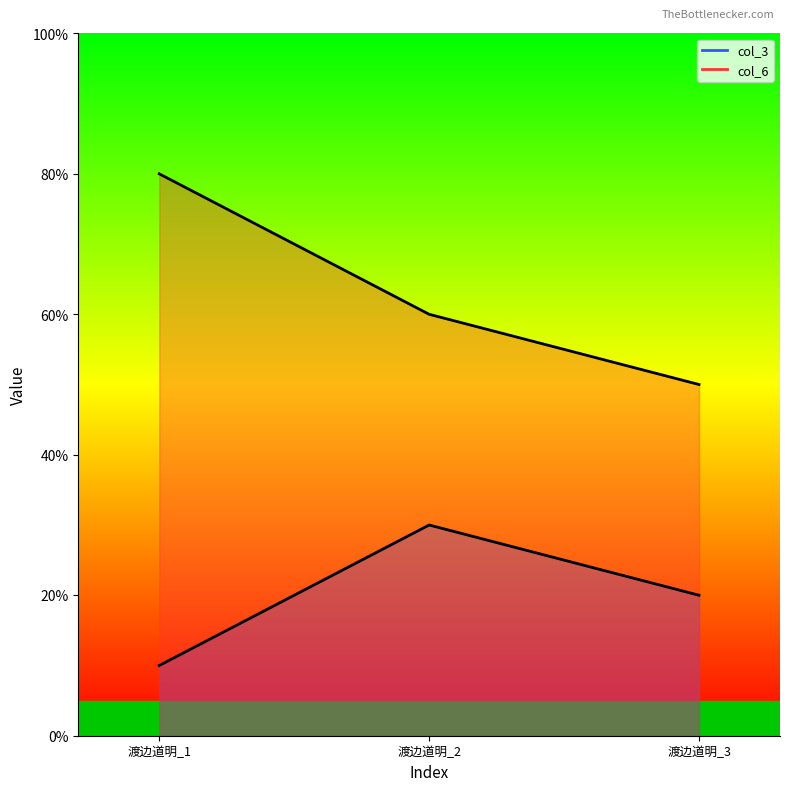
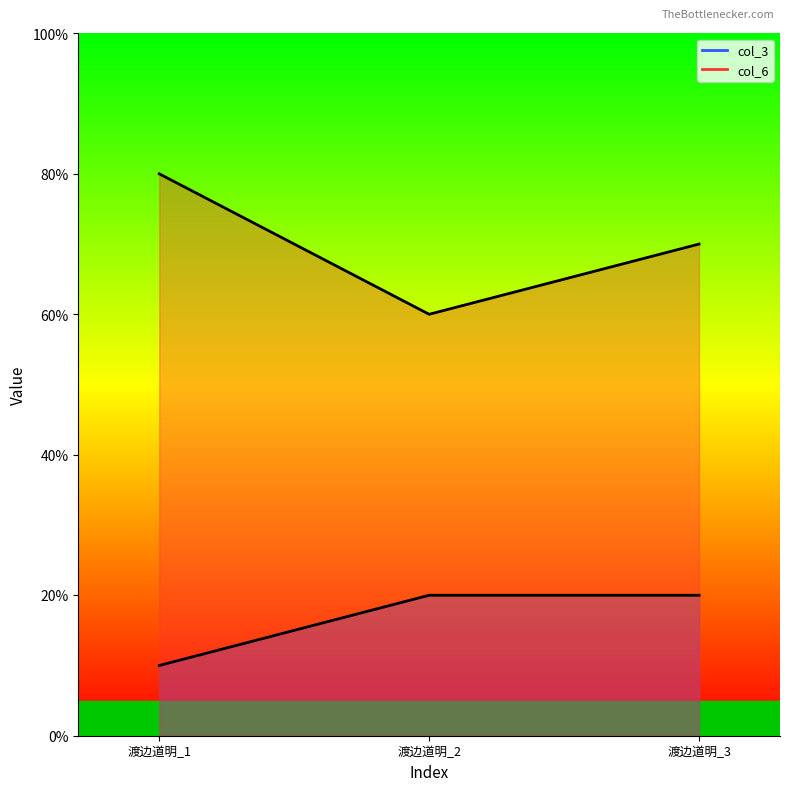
  {
    "col_3": {
      "渡边道明_1": "10%",
-     "渡边道明_2": "30%",
+     "渡边道明_2": "20%",
      "渡边道明_3": "20%"
    },
    "col_6": {
      "渡边道明_1": "80%",
      "渡边道明_2": "60%",
-     "渡边道明_3": "50%"
+     "渡边道明_3": "70%"
    }
  }
